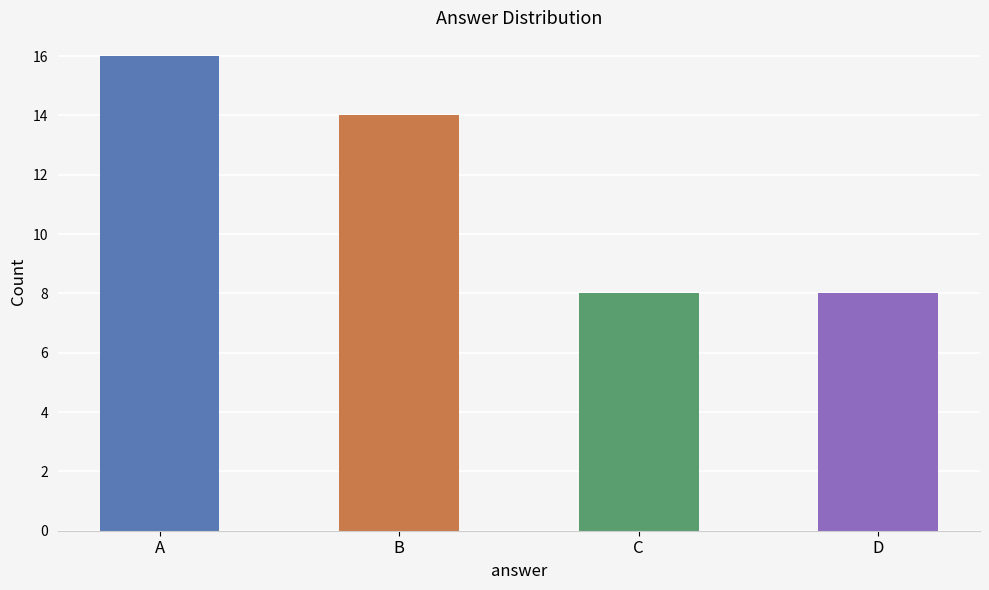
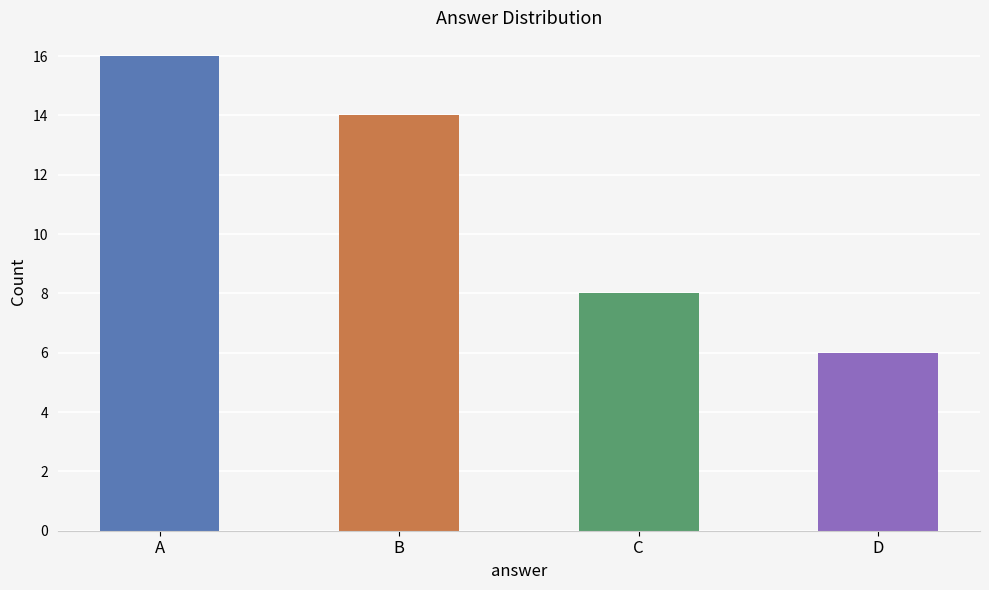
  {
    "A": 16,
    "B": 14,
    "C": 8,
-   "D": 8
+   "D": 6
  }
